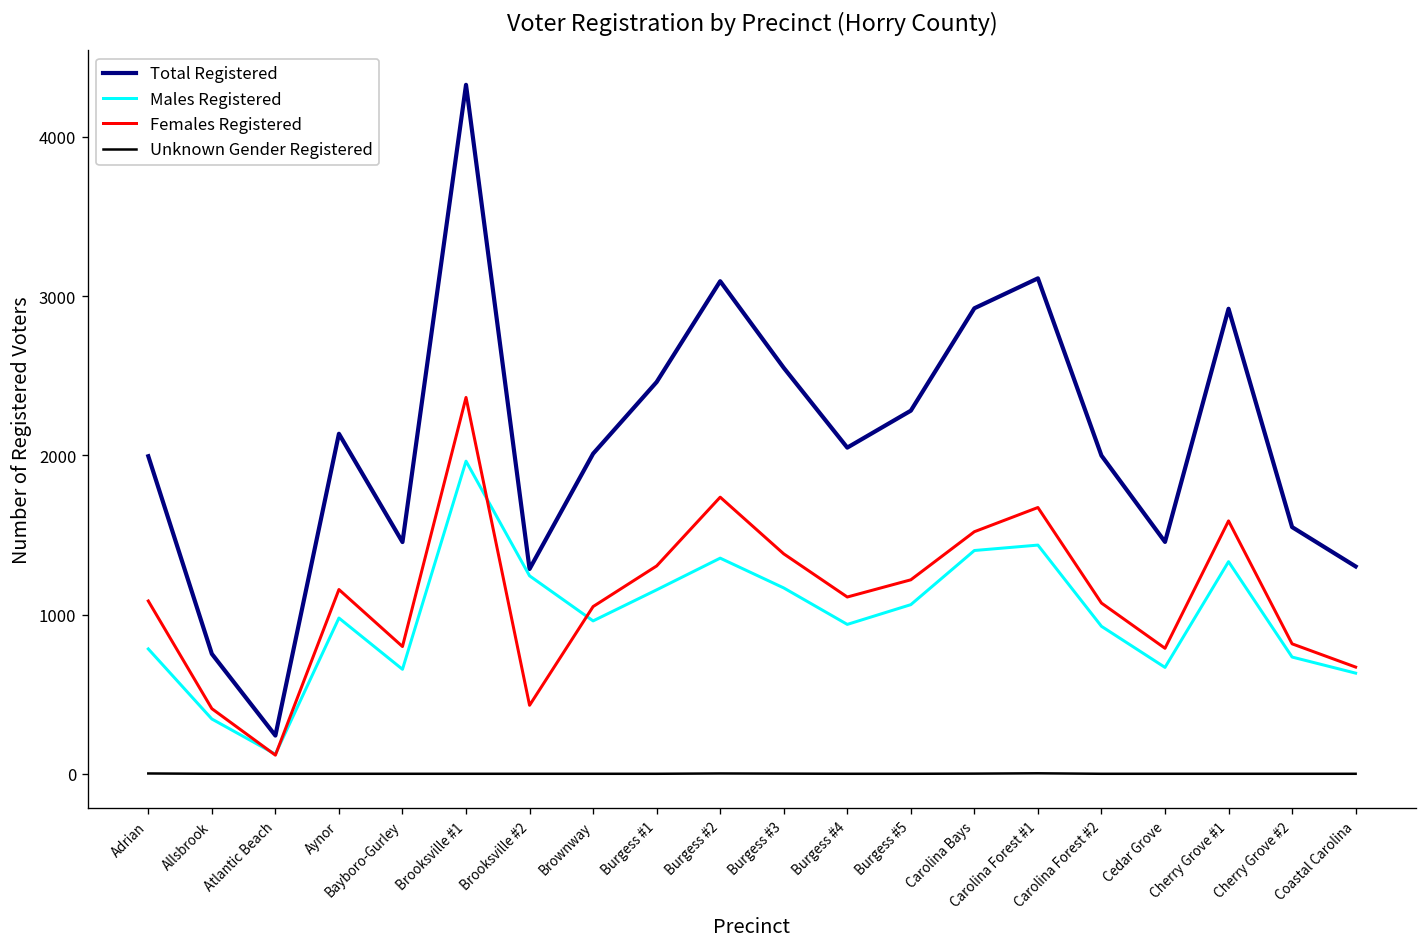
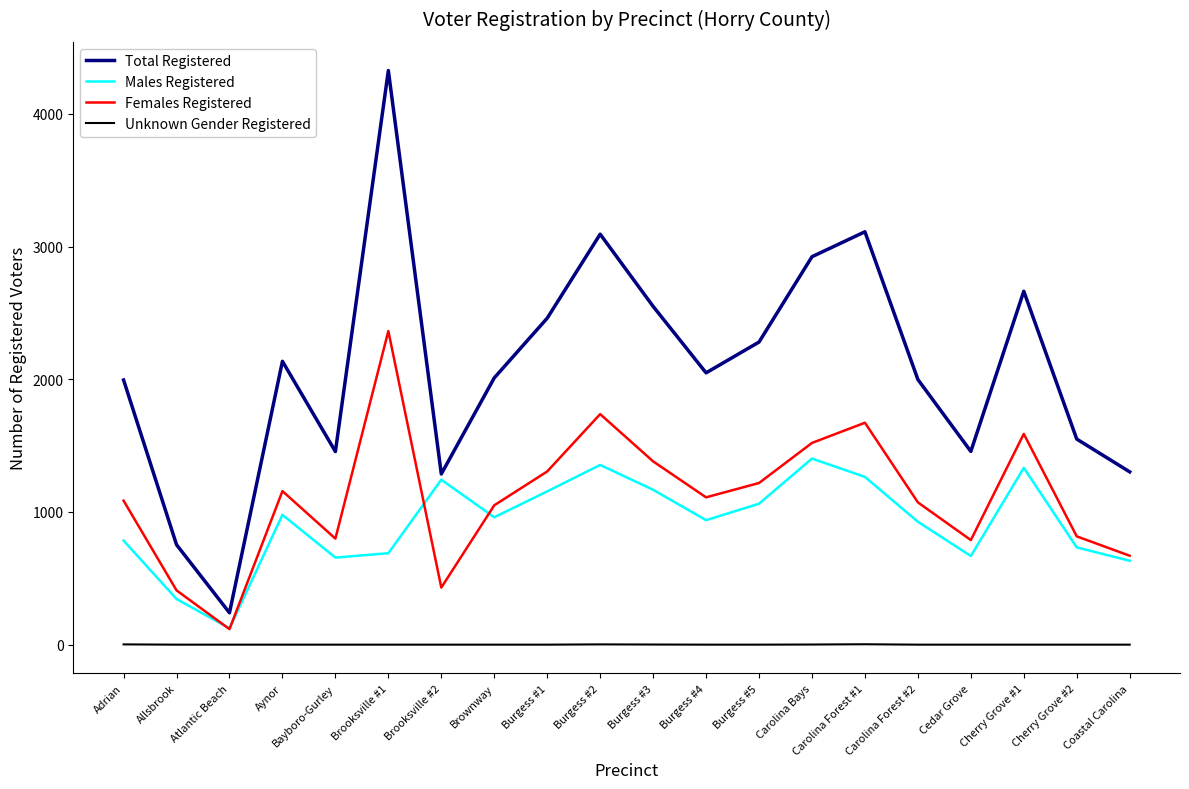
  {
    "Total Registered": {
      "Adrian": 1990,
      "Allsbrook": 750,
      "Atlantic Beach": 240,
      "Aynor": 2140,
      "Bayboro-Gurley": 1460,
      "Brooksville #1": 4330,
      "Brooksville #2": 1290,
      "Brownway": 2010,
      "Burgess #1": 2460,
      "Burgess #2": 3090,
      "Burgess #3": 2550,
      "Burgess #4": 2050,
      "Burgess #5": 2280,
      "Carolina Bays": 2920,
      "Carolina Forest #1": 3110,
      "Carolina Forest #2": 2000,
      "Cedar Grove": 1460,
-     "Cherry Grove #1": 2920,
+     "Cherry Grove #1": 2660,
      "Cherry Grove #2": 1550,
      "Coastal Carolina": 1300
    },
    "Males Registered": {
      "Adrian": 780,
      "Allsbrook": 340,
      "Aynor": 980,
      "Bayboro-Gurley": 660,
-     "Brooksville #1": 1960,
+     "Brooksville #1": 690,
      "Brooksville #2": 1240,
      "Brownway": 960,
      "Burgess #1": 1160,
      "Burgess #2": 1350,
      "Burgess #3": 1170,
      "Burgess #4": 940,
      "Burgess #5": 1060,
      "Carolina Bays": 1400,
-     "Carolina Forest #1": 1440,
+     "Carolina Forest #1": 1260,
      "Carolina Forest #2": 930,
      "Cedar Grove": 670,
      "Cherry Grove #1": 1330,
      "Cherry Grove #2": 730,
      "Coastal Carolina": 630
    },
    "Females Registered": {
      "Adrian": 1090,
      "Allsbrook": 410,
      "Aynor": 1160,
      "Bayboro-Gurley": 800,
      "Brooksville #1": 2360,
      "Brooksville #2": 430,
      "Brownway": 1050,
      "Burgess #1": 1310,
      "Burgess #2": 1740,
      "Burgess #3": 1380,
      "Burgess #4": 1110,
      "Burgess #5": 1220,
      "Carolina Bays": 1520,
      "Carolina Forest #1": 1670,
      "Carolina Forest #2": 1070,
      "Cedar Grove": 790,
      "Cherry Grove #1": 1590,
      "Cherry Grove #2": 820,
      "Coastal Carolina": 670
    },
    "Unknown Gender Registered": {
      "Adrian": 0,
      "Allsbrook": 0,
      "Atlantic Beach": 0,
      "Aynor": 0,
      "Bayboro-Gurley": 0,
      "Brooksville #1": 0,
      "Brooksville #2": 0,
      "Brownway": 0,
      "Burgess #1": 0,
      "Burgess #2": 0,
      "Burgess #3": 0,
      "Burgess #4": 0,
      "Burgess #5": 0,
      "Carolina Bays": 0,
      "Carolina Forest #1": 0,
      "Carolina Forest #2": 0,
      "Cedar Grove": 0,
      "Cherry Grove #1": 0,
      "Cherry Grove #2": 0,
      "Coastal Carolina": 0
    }
  }
